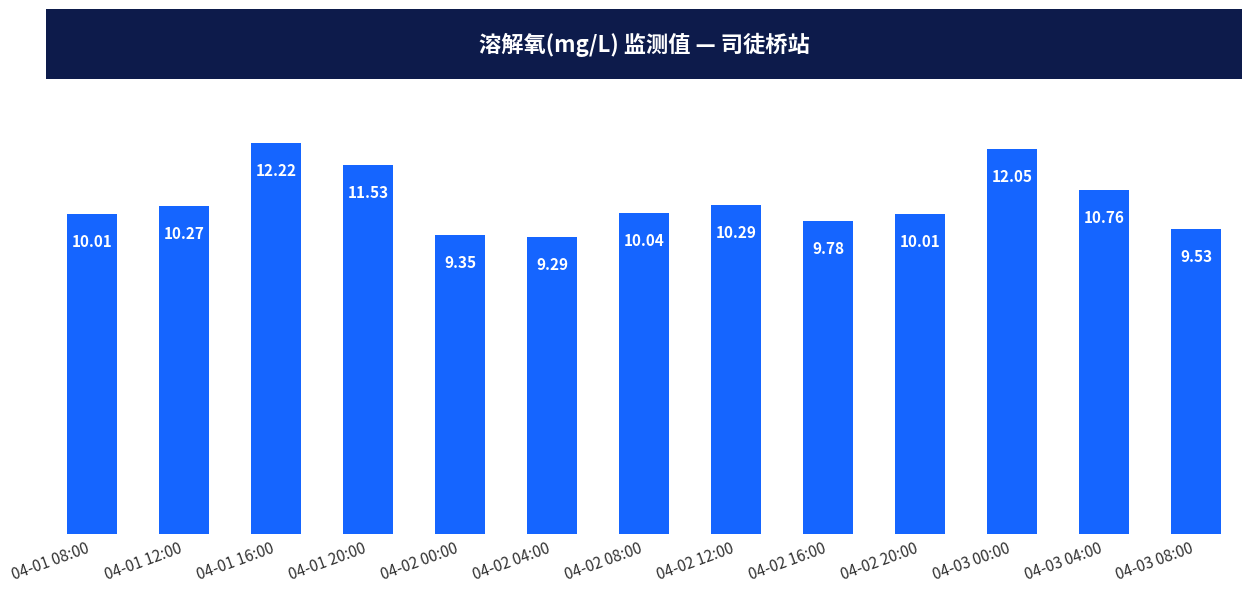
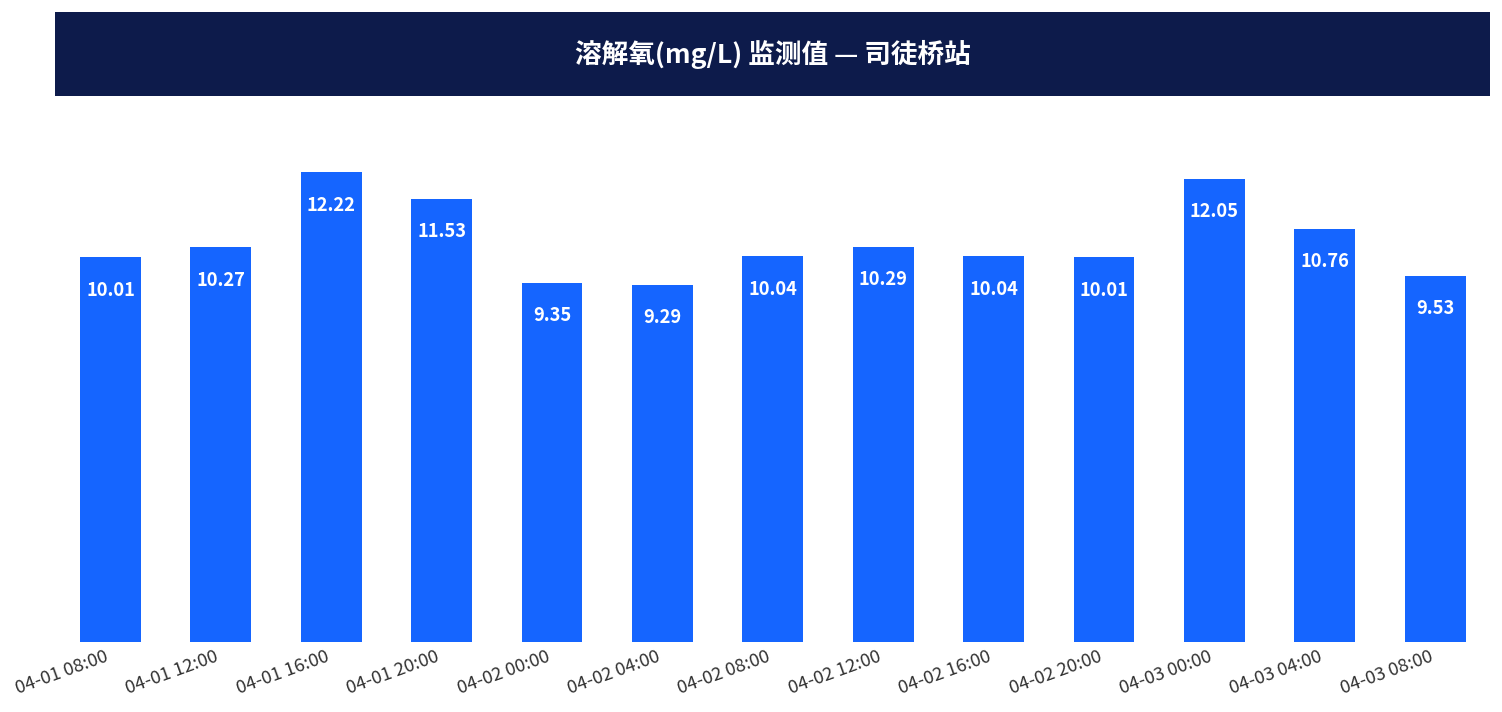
  {
    "04-01 08:00": 10.01,
    "04-01 12:00": 10.27,
    "04-01 16:00": 12.22,
    "04-01 20:00": 11.53,
    "04-02 00:00": 9.35,
    "04-02 04:00": 9.29,
    "04-02 08:00": 10.04,
    "04-02 12:00": 10.29,
-   "04-02 16:00": 9.78,
+   "04-02 16:00": 10.04,
    "04-02 20:00": 10.01,
    "04-03 00:00": 12.05,
    "04-03 04:00": 10.76,
    "04-03 08:00": 9.53
  }
